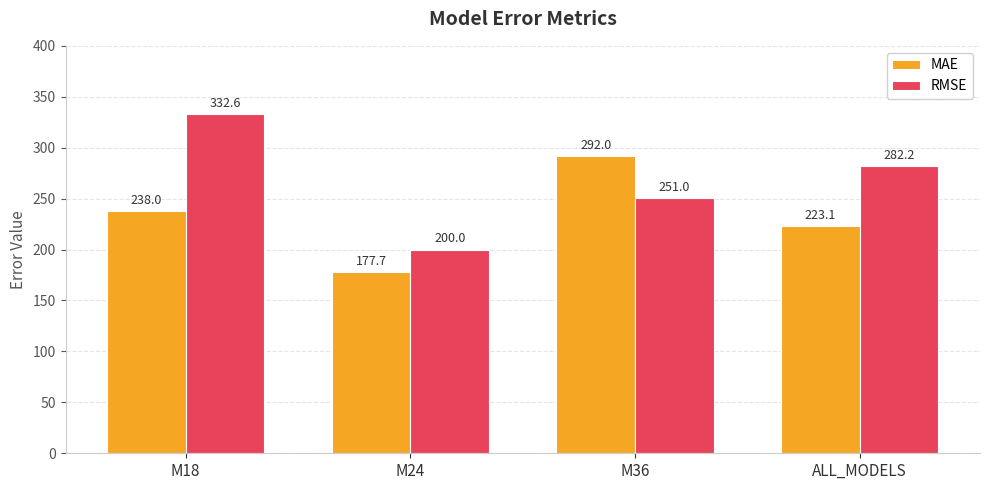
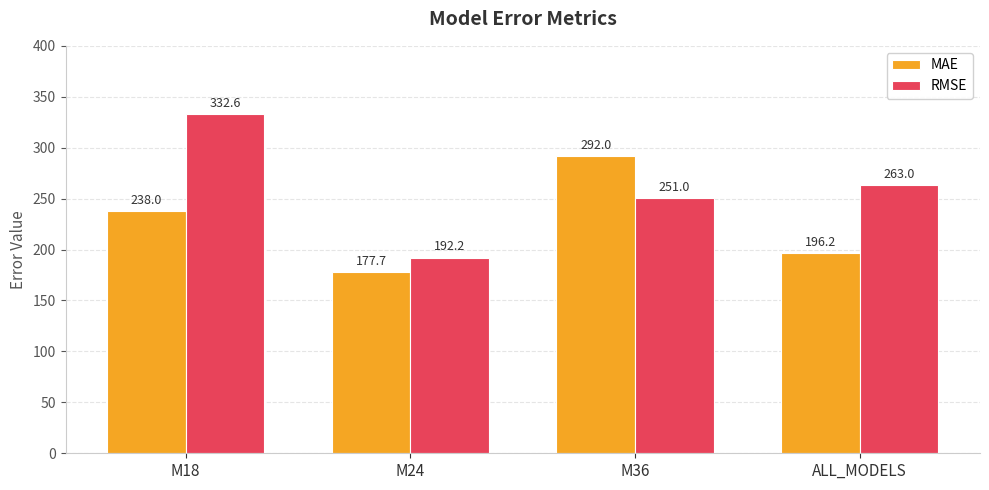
  {
    "MAE": {
      "M18": 238.0,
      "M24": 177.7,
      "M36": 292.0,
-     "ALL_MODELS": 223.1
+     "ALL_MODELS": 196.2
    },
    "RMSE": {
      "M18": 332.6,
-     "M24": 200.0,
+     "M24": 192.2,
      "M36": 251.0,
-     "ALL_MODELS": 282.2
+     "ALL_MODELS": 263.0
    }
  }
